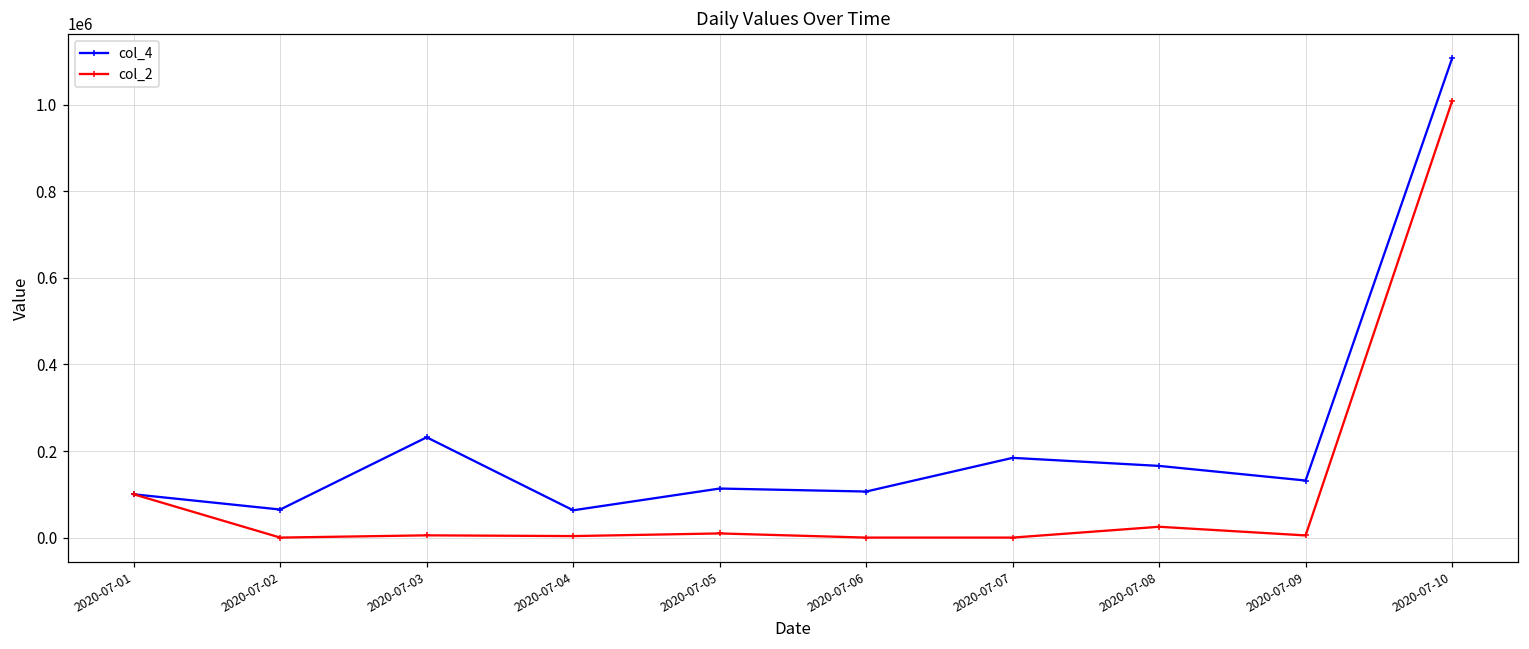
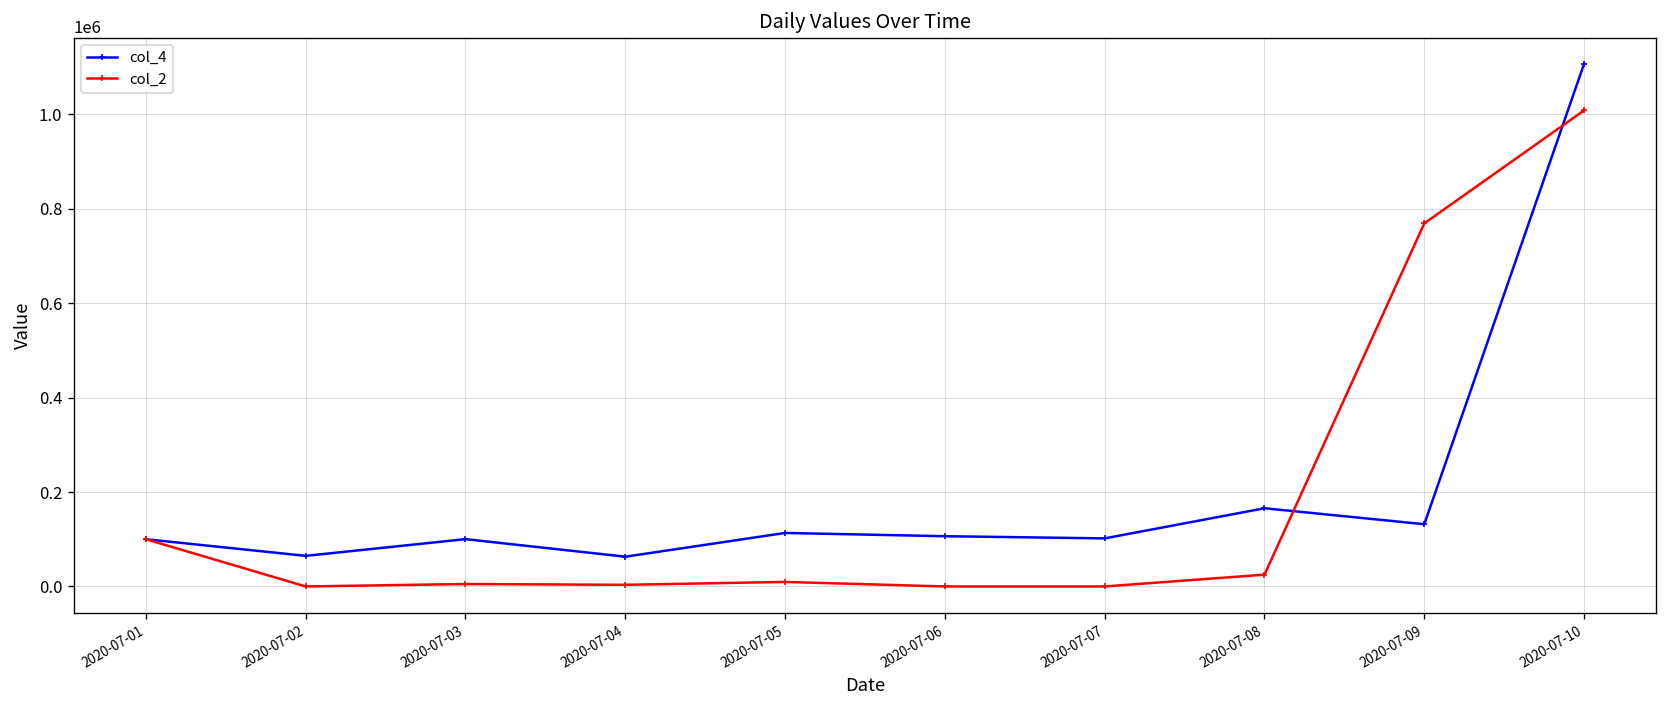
  {
    "col_4": {
      "2020-07-02": 60000,
-     "2020-07-03": 230000,
+     "2020-07-03": 100000,
      "2020-07-04": 60000,
      "2020-07-05": 110000,
      "2020-07-06": 110000,
-     "2020-07-07": 180000,
+     "2020-07-07": 100000,
      "2020-07-08": 170000,
      "2020-07-09": 130000,
      "2020-07-10": 1110000
    },
    "col_2": {
      "2020-07-02": 0,
      "2020-07-03": 10000,
      "2020-07-04": 0,
      "2020-07-05": 10000,
      "2020-07-06": 0,
      "2020-07-07": 0,
      "2020-07-08": 30000,
-     "2020-07-09": 10000,
+     "2020-07-09": 770000,
      "2020-07-10": 1010000
    }
  }
